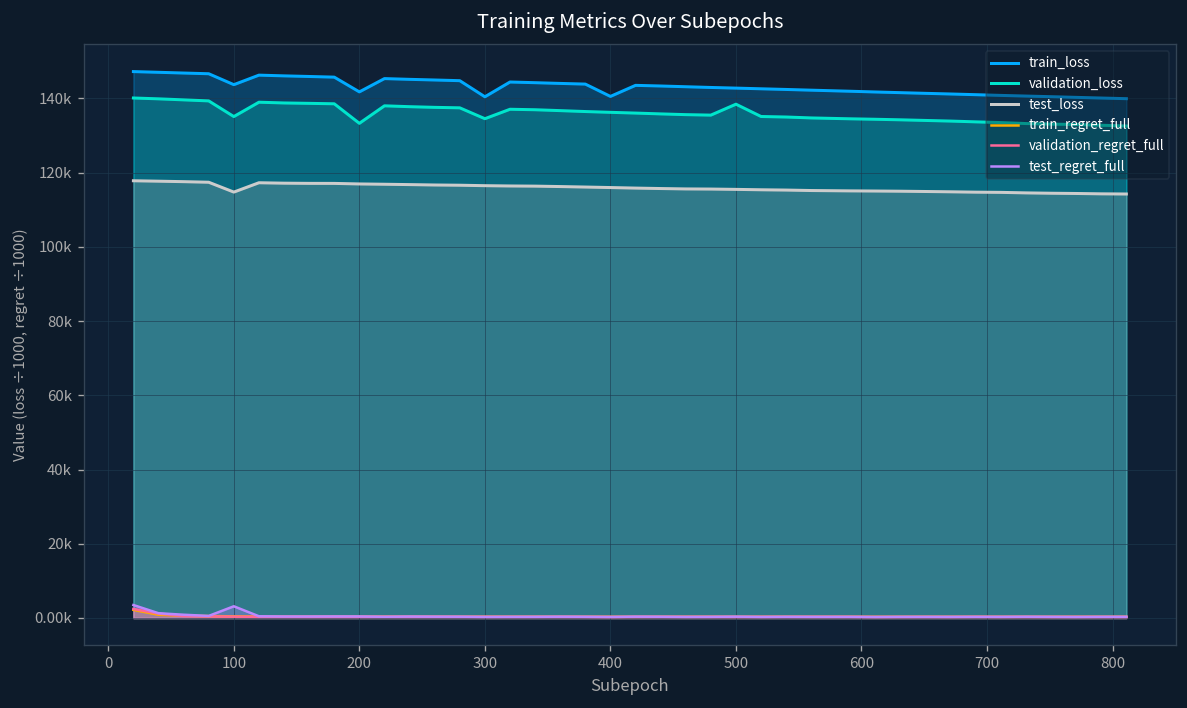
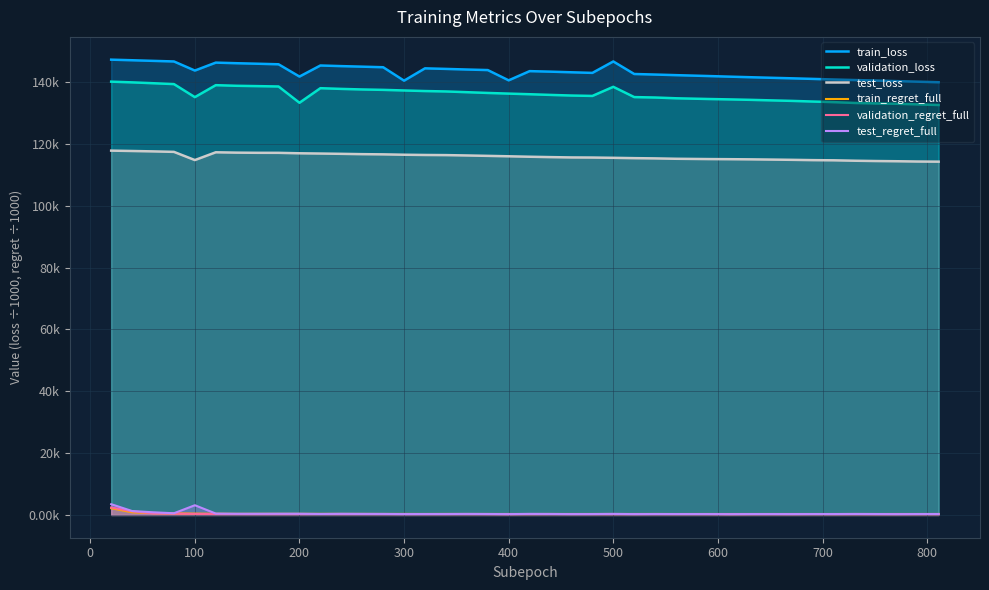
  {
    "train_loss": {
      "100": 144000,
      "200": 142000,
      "300": 140000,
      "400": 141000,
-     "500": 143000
+     "500": 147000
    },
    "validation_loss": {
      "100": 135000,
      "200": 133000,
-     "300": 135000,
+     "300": 137000,
      "400": 136000,
      "500": 138000
    },
    "test_loss": {
      "100": 115000,
      "200": 117000,
      "300": 116000,
      "400": 116000,
      "500": 115000
    },
    "test_regret_full": {
      "100": 3000
    }
  }
